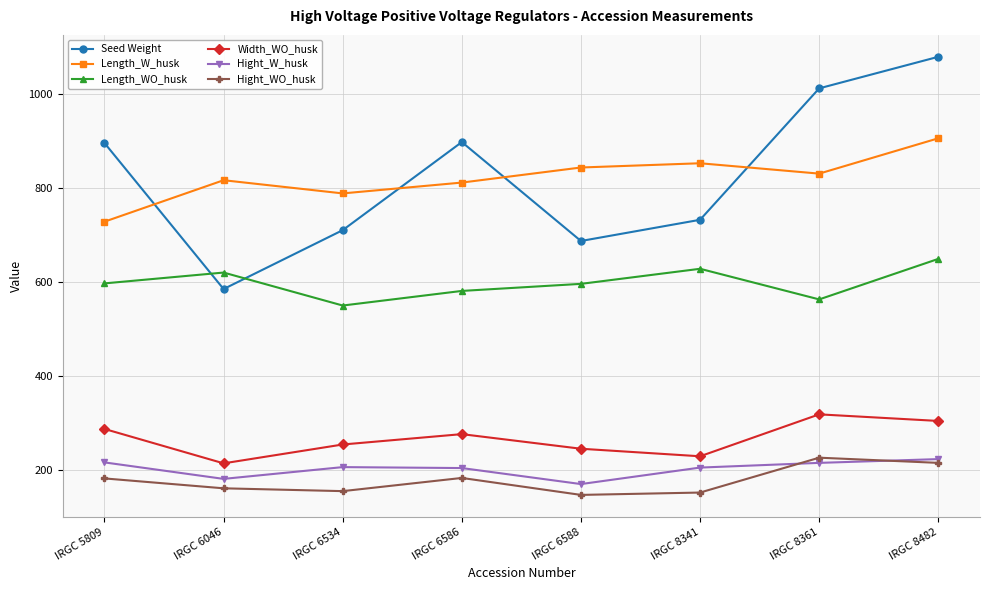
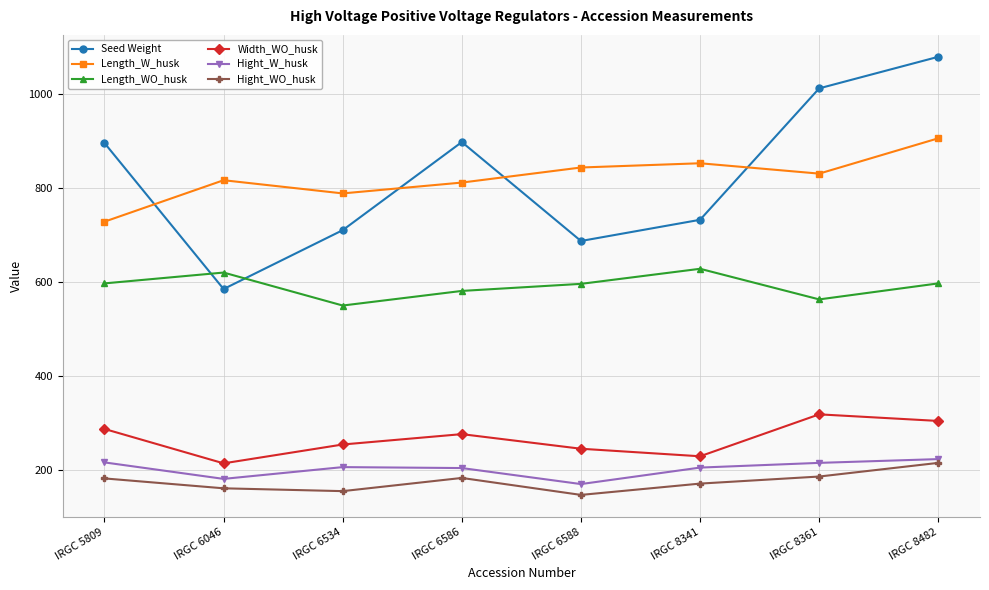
  {
    "Seed Weight": {
      "IRGC 5809": 900,
      "IRGC 6046": 590,
      "IRGC 6534": 710,
      "IRGC 6586": 900,
      "IRGC 6588": 690,
      "IRGC 8341": 730,
      "IRGC 8361": 1010,
      "IRGC 8482": 1080
    },
    "Length_W_husk": {
      "IRGC 5809": 730,
      "IRGC 6046": 820,
      "IRGC 6534": 790,
      "IRGC 6586": 810,
      "IRGC 6588": 840,
      "IRGC 8341": 850,
      "IRGC 8361": 830,
      "IRGC 8482": 910
    },
    "Length_WO_husk": {
      "IRGC 5809": 600,
      "IRGC 6046": 620,
      "IRGC 6534": 550,
      "IRGC 6586": 580,
      "IRGC 6588": 600,
      "IRGC 8341": 630,
      "IRGC 8361": 560,
-     "IRGC 8482": 650
+     "IRGC 8482": 600
    },
    "Width_WO_husk": {
      "IRGC 5809": 290,
      "IRGC 6046": 220,
      "IRGC 6534": 260,
      "IRGC 6586": 280,
      "IRGC 6588": 250,
      "IRGC 8341": 230,
      "IRGC 8361": 320,
      "IRGC 8482": 310
    },
    "Hight_W_husk": {
      "IRGC 5809": 220,
      "IRGC 6046": 180,
      "IRGC 6534": 210,
      "IRGC 6586": 210,
      "IRGC 6588": 170,
      "IRGC 8341": 210,
      "IRGC 8361": 220,
      "IRGC 8482": 220
    },
    "Hight_WO_husk": {
      "IRGC 5809": 180,
      "IRGC 6046": 160,
      "IRGC 6534": 160,
      "IRGC 6586": 180,
      "IRGC 6588": 150,
-     "IRGC 8341": 150,
-     "IRGC 8361": 230,
+     "IRGC 8341": 170,
+     "IRGC 8361": 190,
      "IRGC 8482": 220
    }
  }
